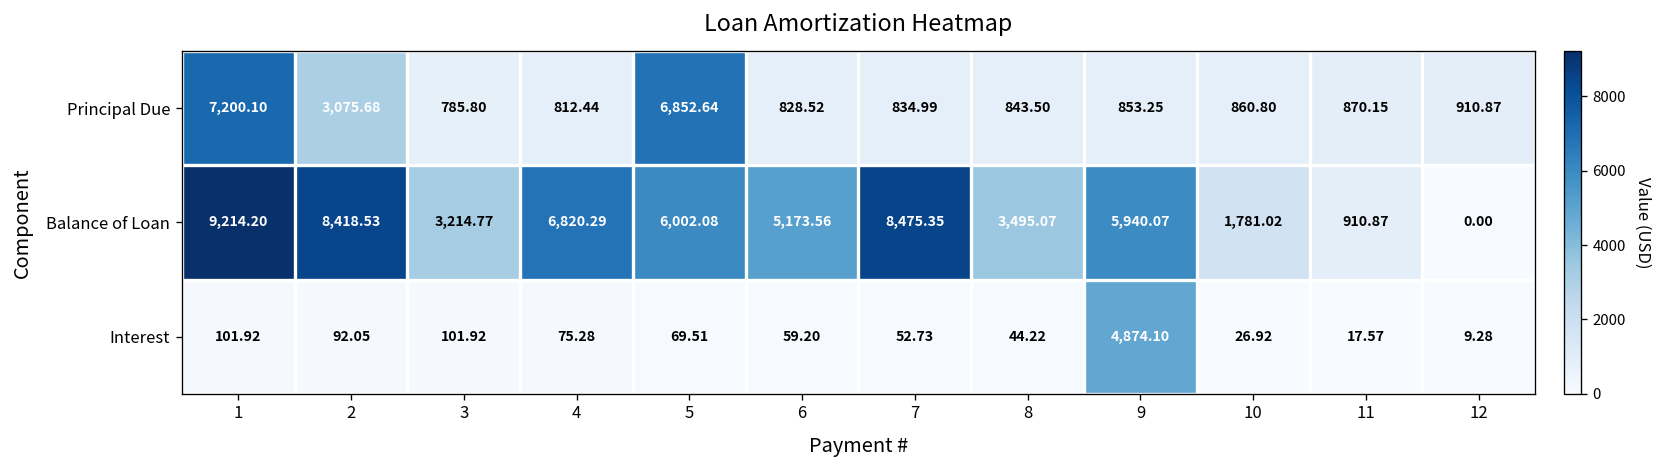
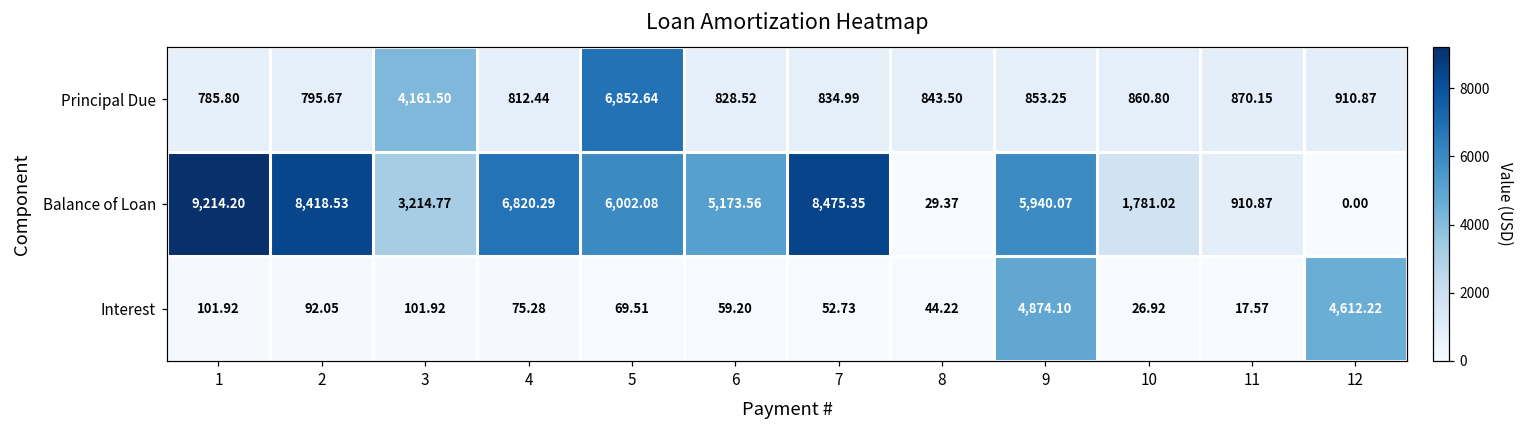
  {
    "Principal Due": {
-     "1": "7,200.10",
-     "2": "3,075.68",
-     "3": "785.80",
+     "1": "785.80",
+     "2": "795.67",
+     "3": "4,161.50",
      "4": "812.44",
      "5": "6,852.64",
      "6": "828.52",
      "7": "834.99",
      "8": "843.50",
      "9": "853.25",
      "10": "860.80",
      "11": "870.15",
      "12": "910.87"
    },
    "Balance of Loan": {
      "1": "9,214.20",
      "2": "8,418.53",
      "3": "3,214.77",
      "4": "6,820.29",
      "5": "6,002.08",
      "6": "5,173.56",
      "7": "8,475.35",
-     "8": "3,495.07",
+     "8": "29.37",
      "9": "5,940.07",
      "10": "1,781.02",
      "11": "910.87",
      "12": "0.00"
    },
    "Interest": {
      "1": "101.92",
      "2": "92.05",
      "3": "101.92",
      "4": "75.28",
      "5": "69.51",
      "6": "59.20",
      "7": "52.73",
      "8": "44.22",
      "9": "4,874.10",
      "10": "26.92",
      "11": "17.57",
-     "12": "9.28"
+     "12": "4,612.22"
    }
  }
